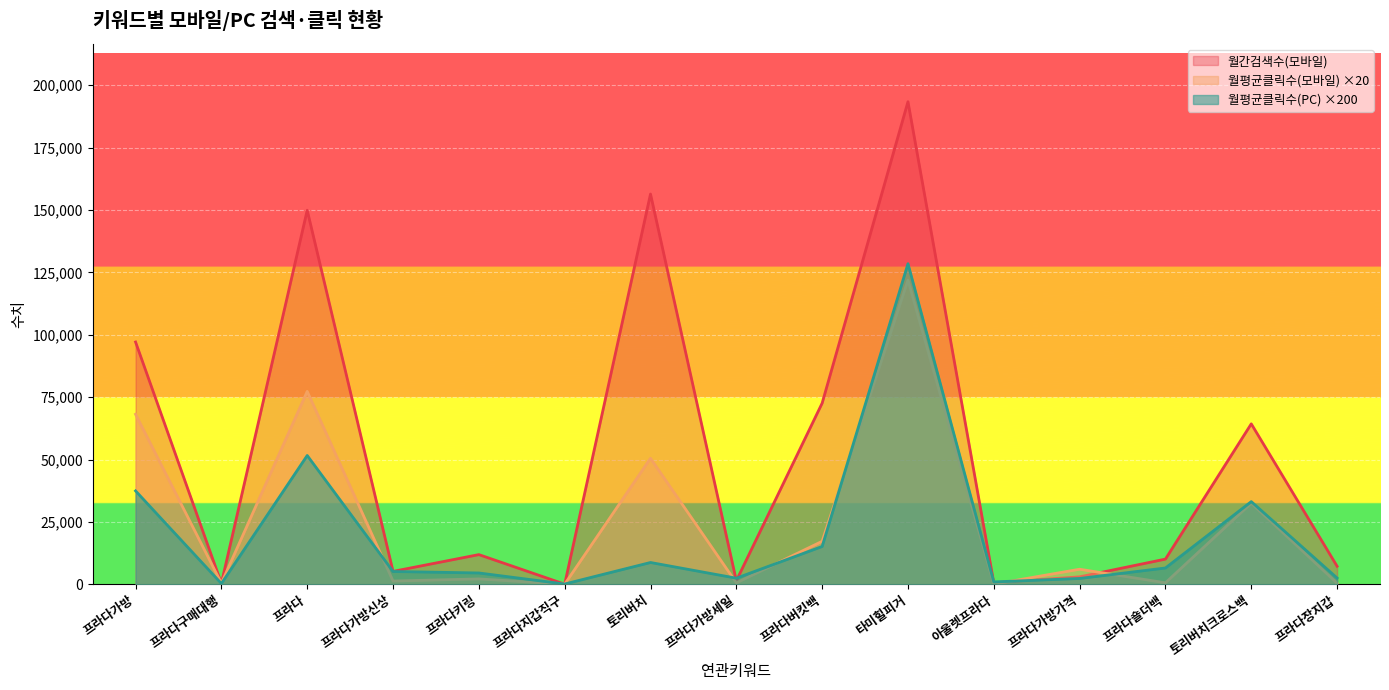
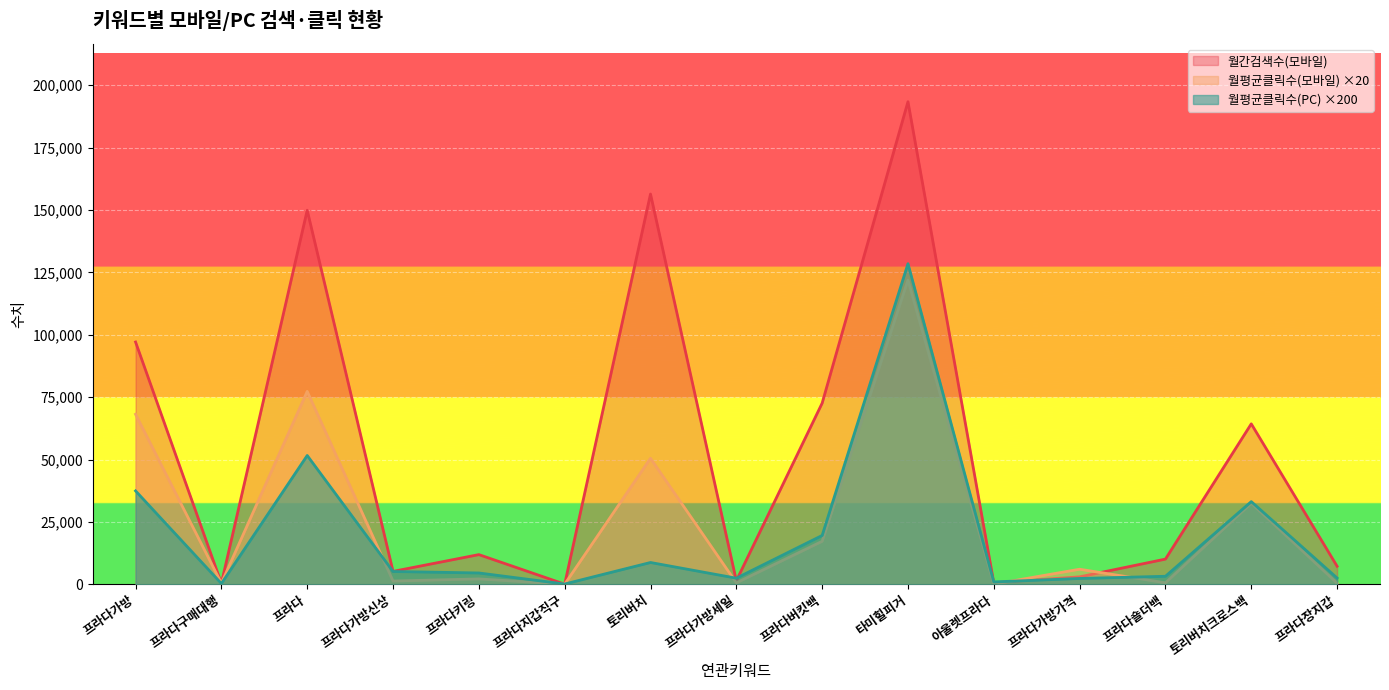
  {
    "월평균클릭수(PC) ×200": {
      "프라다가방": "37,000",
      "프라다": "52,000",
      "프라다키링": "5,000",
      "토리버치": "9,000",
-     "프라다버킷백": "15,000",
+     "프라다버킷백": "20,000",
      "타미힐피거": "128,000",
-     "프라다숄더백": "7,000",
+     "프라다숄더백": "3,000",
      "프라다장지갑": "3,000"
    }
  }
